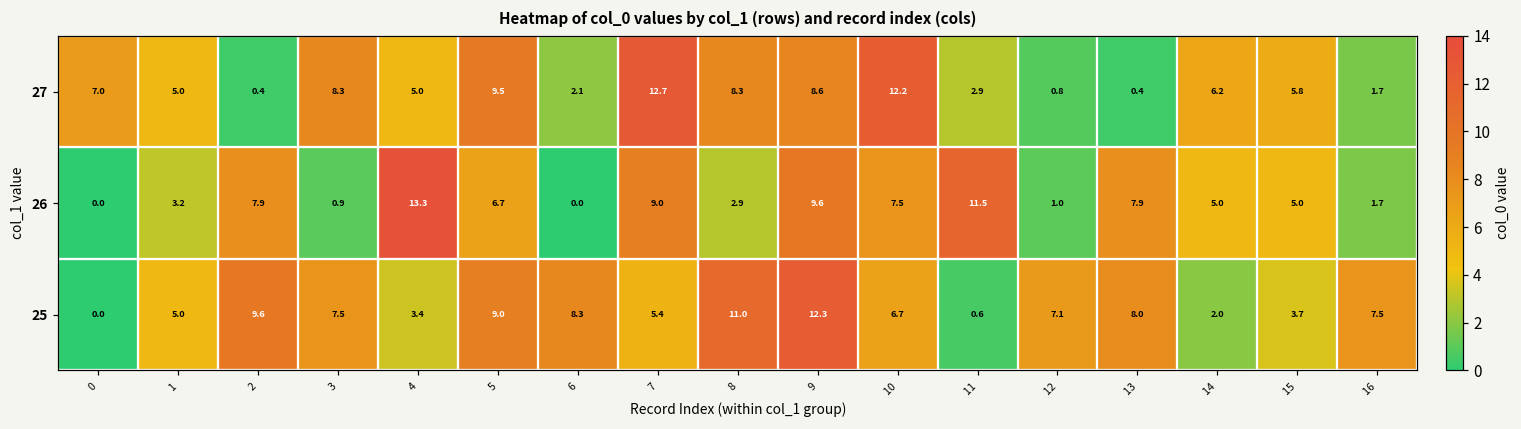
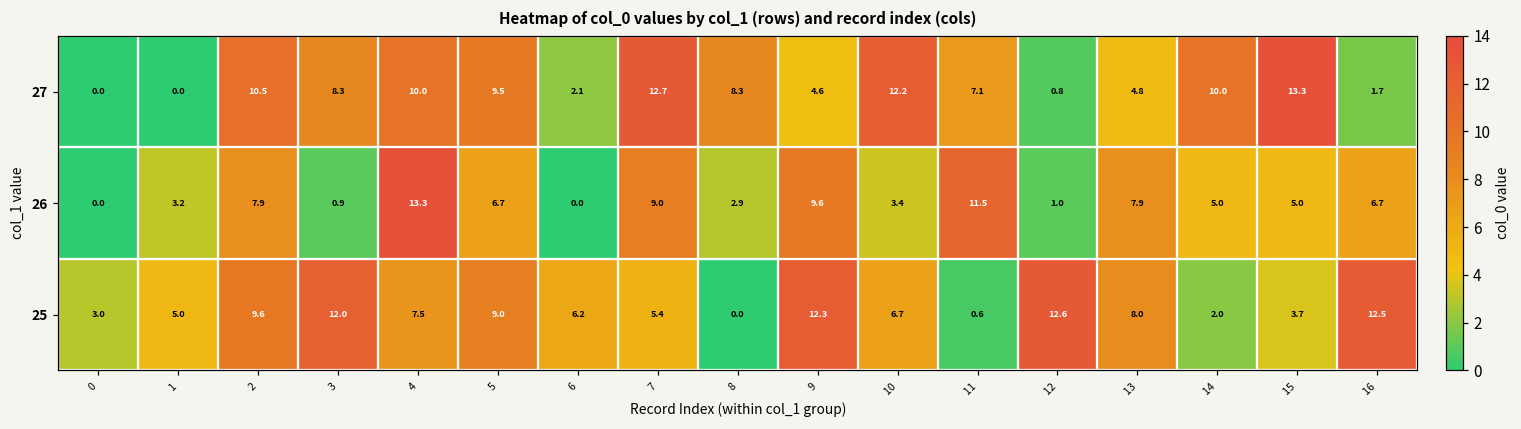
  {
    "27": {
-     "0": 7.0,
-     "1": 5.0,
-     "2": 0.4,
+     "0": 0.0,
+     "1": 0.0,
+     "2": 10.5,
      "3": 8.3,
-     "4": 5.0,
+     "4": 10.0,
      "5": 9.5,
      "6": 2.1,
      "7": 12.7,
      "8": 8.3,
-     "9": 8.6,
+     "9": 4.6,
      "10": 12.2,
-     "11": 2.9,
+     "11": 7.1,
      "12": 0.8,
-     "13": 0.4,
-     "14": 6.2,
-     "15": 5.8,
+     "13": 4.8,
+     "14": 10.0,
+     "15": 13.3,
      "16": 1.7
    },
    "26": {
      "0": 0.0,
      "1": 3.2,
      "2": 7.9,
      "3": 0.9,
      "4": 13.3,
      "5": 6.7,
      "6": 0.0,
      "7": 9.0,
      "8": 2.9,
      "9": 9.6,
-     "10": 7.5,
+     "10": 3.4,
      "11": 11.5,
      "12": 1.0,
      "13": 7.9,
      "14": 5.0,
      "15": 5.0,
-     "16": 1.7
+     "16": 6.7
    },
    "25": {
-     "0": 0.0,
+     "0": 3.0,
      "1": 5.0,
      "2": 9.6,
-     "3": 7.5,
-     "4": 3.4,
+     "3": 12.0,
+     "4": 7.5,
      "5": 9.0,
-     "6": 8.3,
+     "6": 6.2,
      "7": 5.4,
-     "8": 11.0,
+     "8": 0.0,
      "9": 12.3,
      "10": 6.7,
      "11": 0.6,
-     "12": 7.1,
+     "12": 12.6,
      "13": 8.0,
      "14": 2.0,
      "15": 3.7,
-     "16": 7.5
+     "16": 12.5
    }
  }
